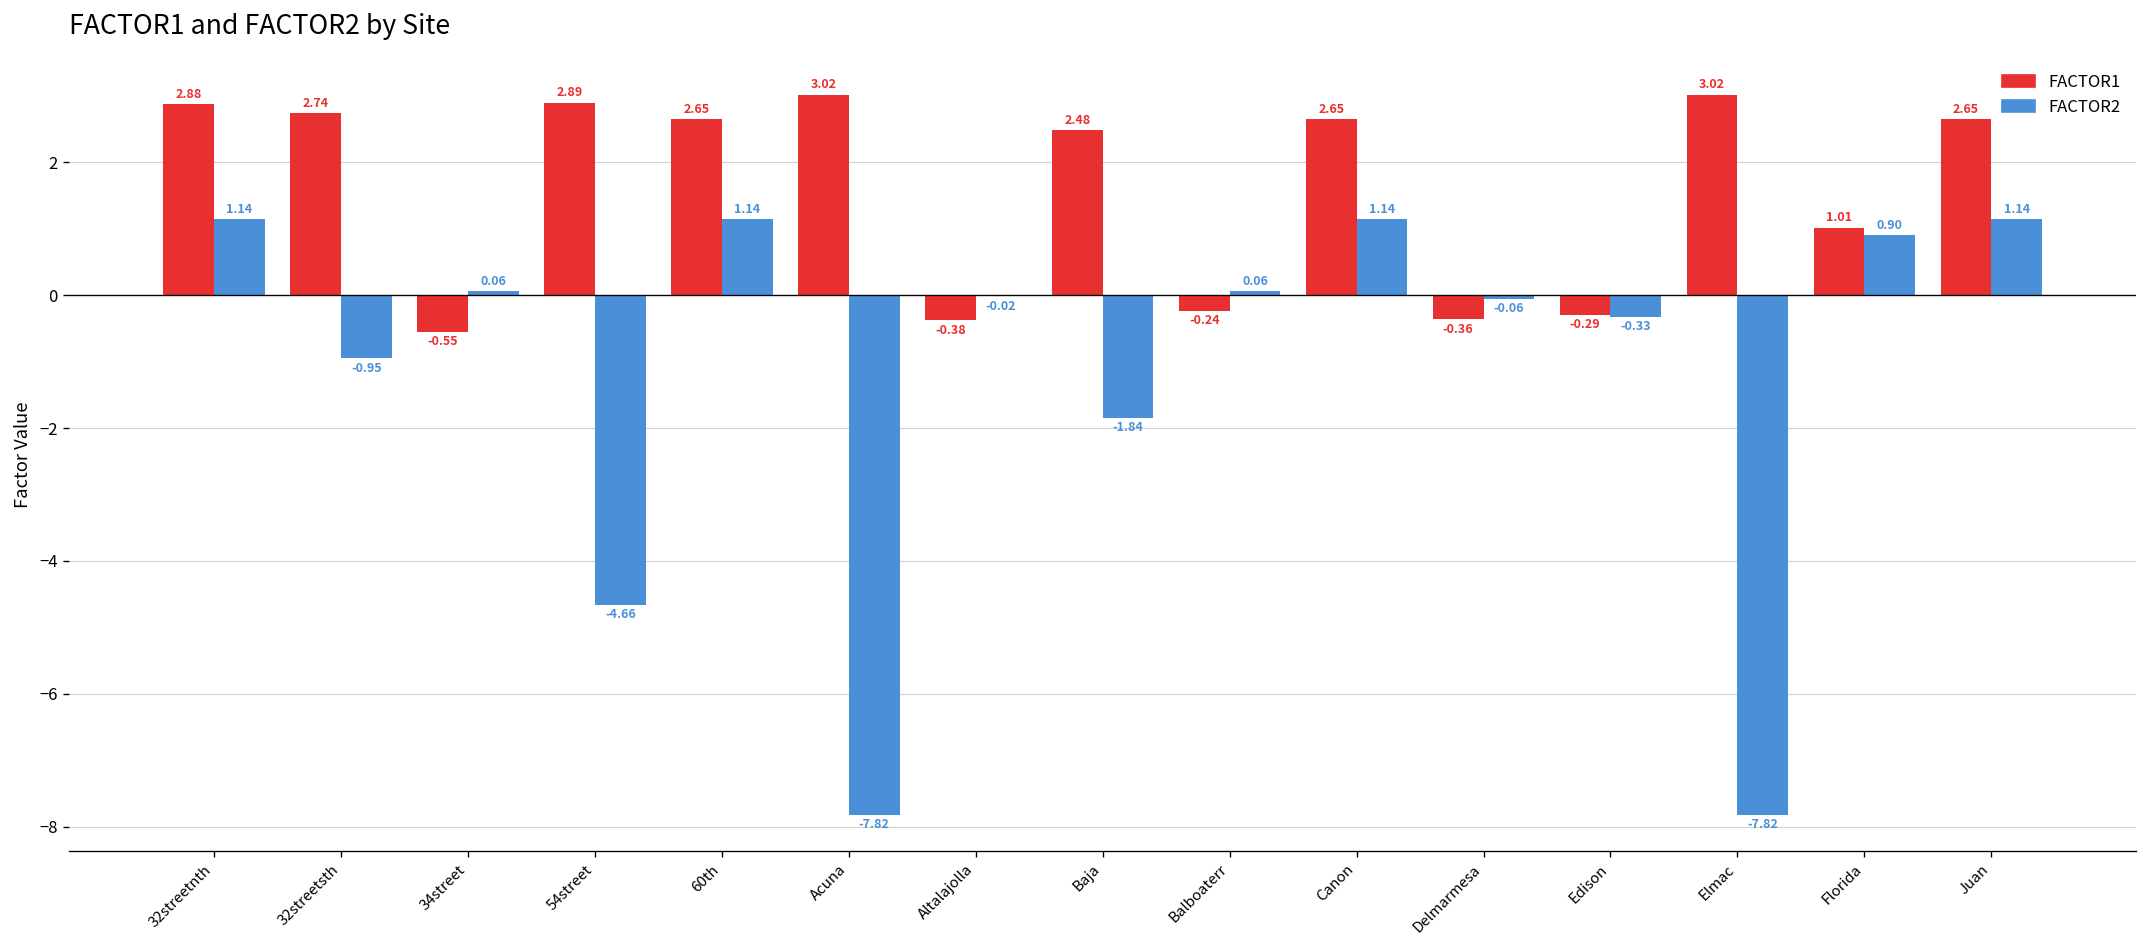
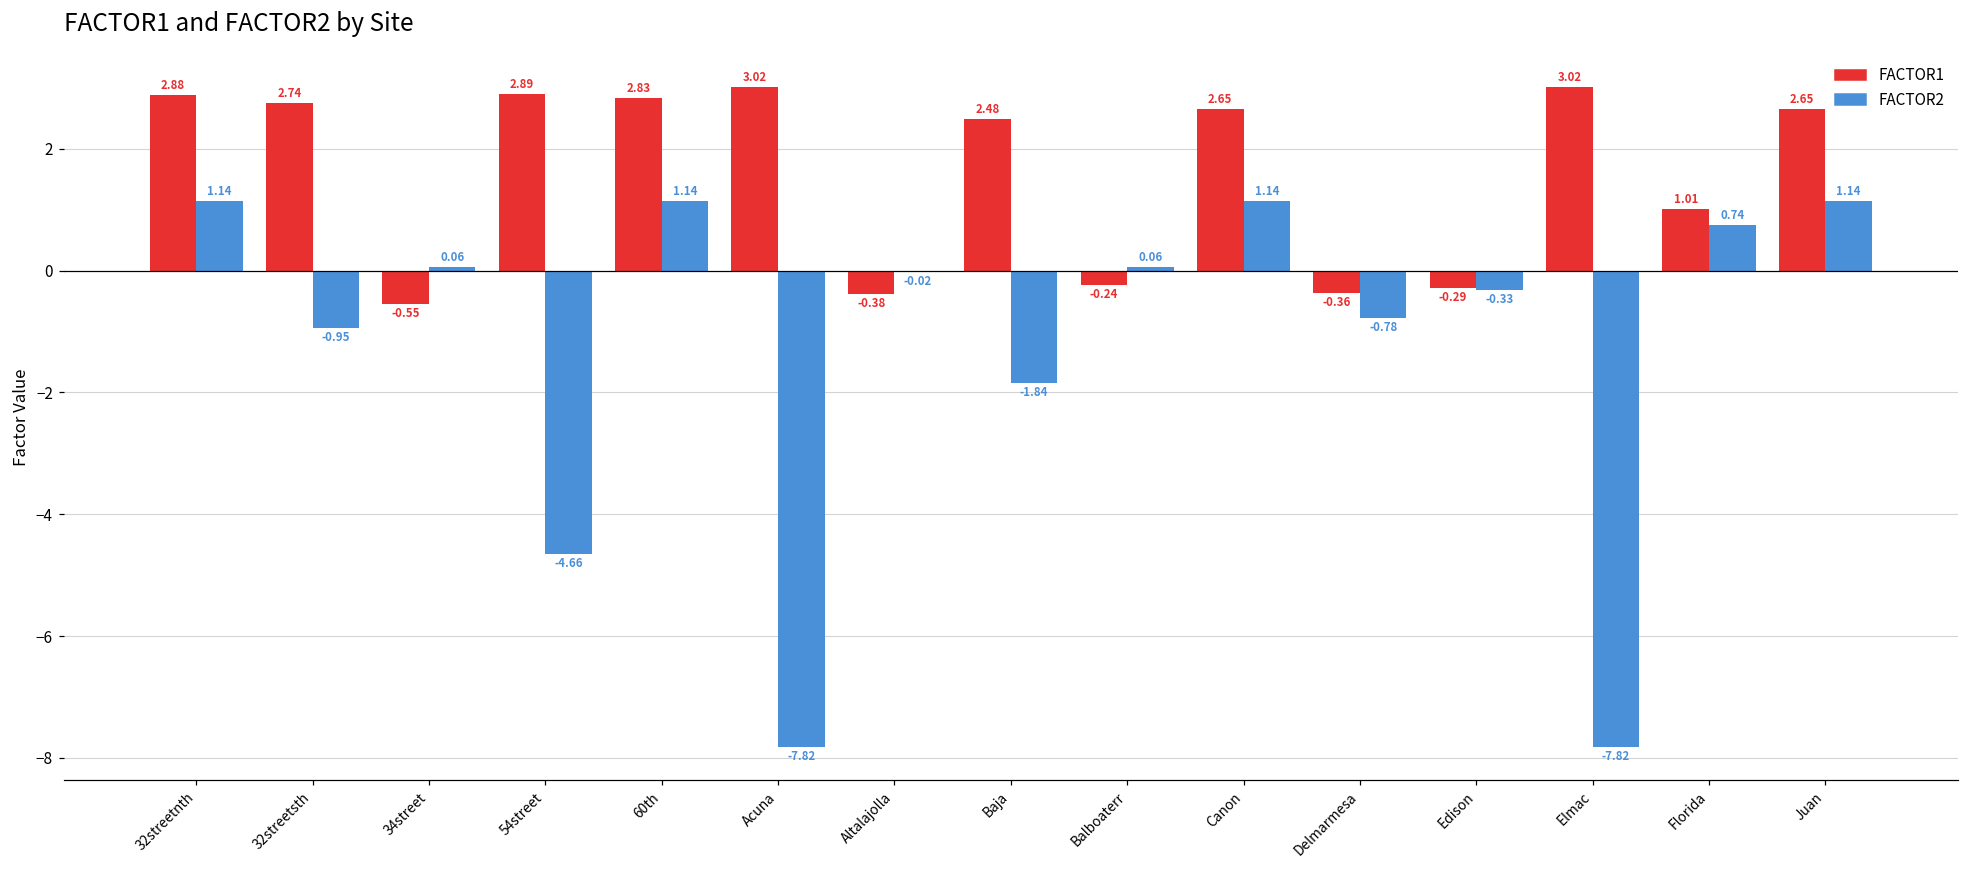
  {
    "FACTOR1": {
      "32streetnth": 2.88,
      "32streetsth": 2.74,
      "34street": -0.55,
      "54street": 2.89,
-     "60th": 2.65,
+     "60th": 2.83,
      "Acuna": 3.02,
      "Altalajolla": -0.38,
      "Baja": 2.48,
      "Balboaterr": -0.24,
      "Canon": 2.65,
      "Delmarmesa": -0.36,
      "Edison": -0.29,
      "Elmac": 3.02,
      "Florida": 1.01,
      "Juan": 2.65
    },
    "FACTOR2": {
      "32streetnth": 1.14,
      "32streetsth": -0.95,
      "34street": 0.06,
      "54street": -4.66,
      "60th": 1.14,
      "Acuna": -7.82,
      "Altalajolla": -0.02,
      "Baja": -1.84,
      "Balboaterr": 0.06,
      "Canon": 1.14,
-     "Delmarmesa": -0.06,
+     "Delmarmesa": -0.78,
      "Edison": -0.33,
      "Elmac": -7.82,
-     "Florida": 0.90,
+     "Florida": 0.74,
      "Juan": 1.14
    }
  }
